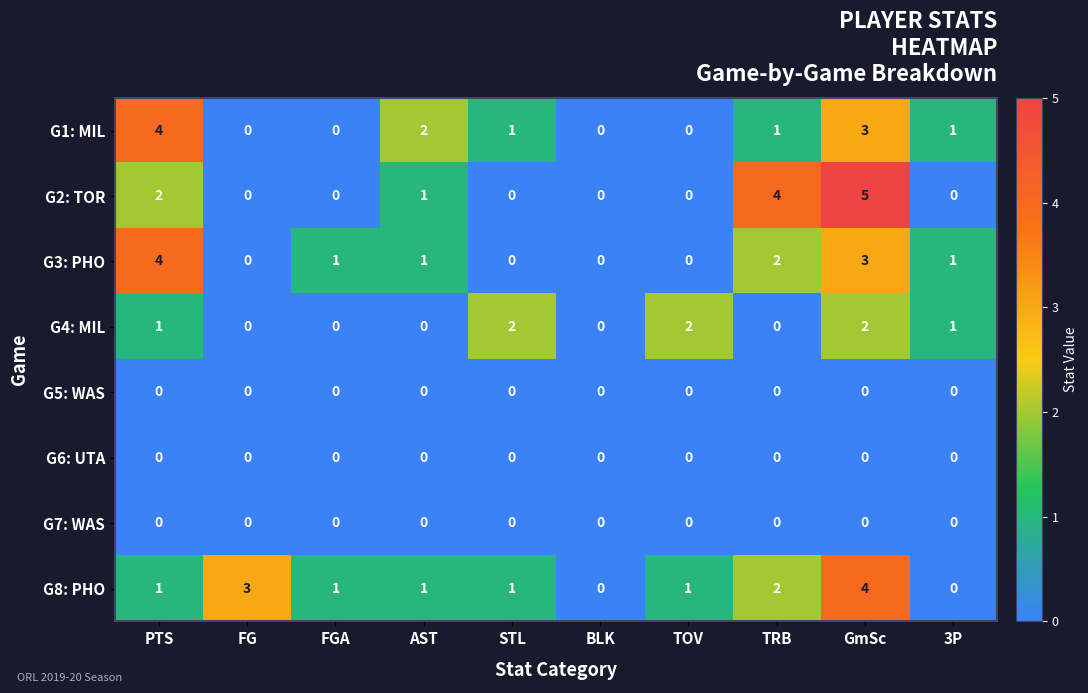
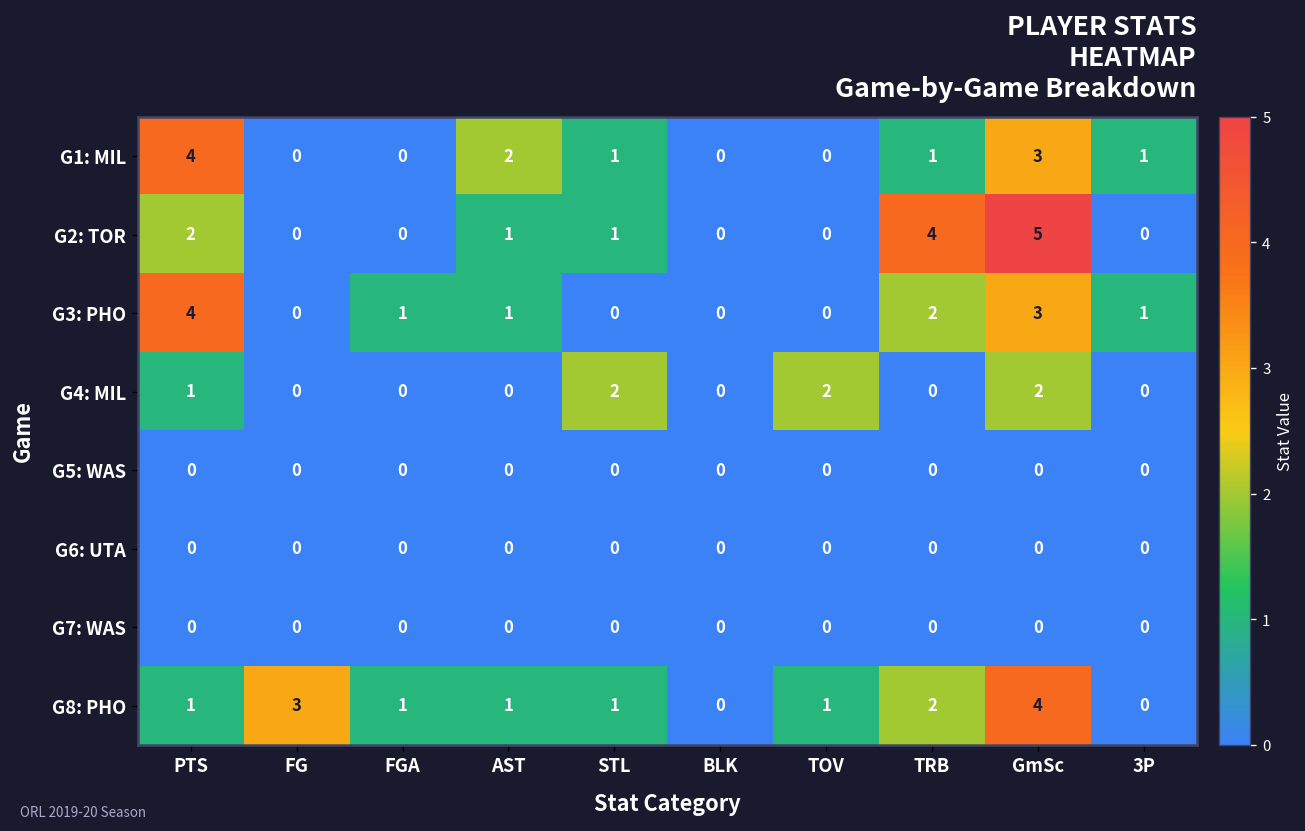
  {
    "G1: MIL": {
      "PTS": 4,
      "FG": 0,
      "FGA": 0,
      "AST": 2,
      "STL": 1,
      "BLK": 0,
      "TOV": 0,
      "TRB": 1,
      "GmSc": 3,
      "3P": 1
    },
    "G2: TOR": {
      "PTS": 2,
      "FG": 0,
      "FGA": 0,
      "AST": 1,
-     "STL": 0,
+     "STL": 1,
      "BLK": 0,
      "TOV": 0,
      "TRB": 4,
      "GmSc": 5,
      "3P": 0
    },
    "G3: PHO": {
      "PTS": 4,
      "FG": 0,
      "FGA": 1,
      "AST": 1,
      "STL": 0,
      "BLK": 0,
      "TOV": 0,
      "TRB": 2,
      "GmSc": 3,
      "3P": 1
    },
    "G4: MIL": {
      "PTS": 1,
      "FG": 0,
      "FGA": 0,
      "AST": 0,
      "STL": 2,
      "BLK": 0,
      "TOV": 2,
      "TRB": 0,
      "GmSc": 2,
-     "3P": 1
+     "3P": 0
    },
    "G5: WAS": {
      "PTS": 0,
      "FG": 0,
      "FGA": 0,
      "AST": 0,
      "STL": 0,
      "BLK": 0,
      "TOV": 0,
      "TRB": 0,
      "GmSc": 0,
      "3P": 0
    },
    "G6: UTA": {
      "PTS": 0,
      "FG": 0,
      "FGA": 0,
      "AST": 0,
      "STL": 0,
      "BLK": 0,
      "TOV": 0,
      "TRB": 0,
      "GmSc": 0,
      "3P": 0
    },
    "G7: WAS": {
      "PTS": 0,
      "FG": 0,
      "FGA": 0,
      "AST": 0,
      "STL": 0,
      "BLK": 0,
      "TOV": 0,
      "TRB": 0,
      "GmSc": 0,
      "3P": 0
    },
    "G8: PHO": {
      "PTS": 1,
      "FG": 3,
      "FGA": 1,
      "AST": 1,
      "STL": 1,
      "BLK": 0,
      "TOV": 1,
      "TRB": 2,
      "GmSc": 4,
      "3P": 0
    }
  }
